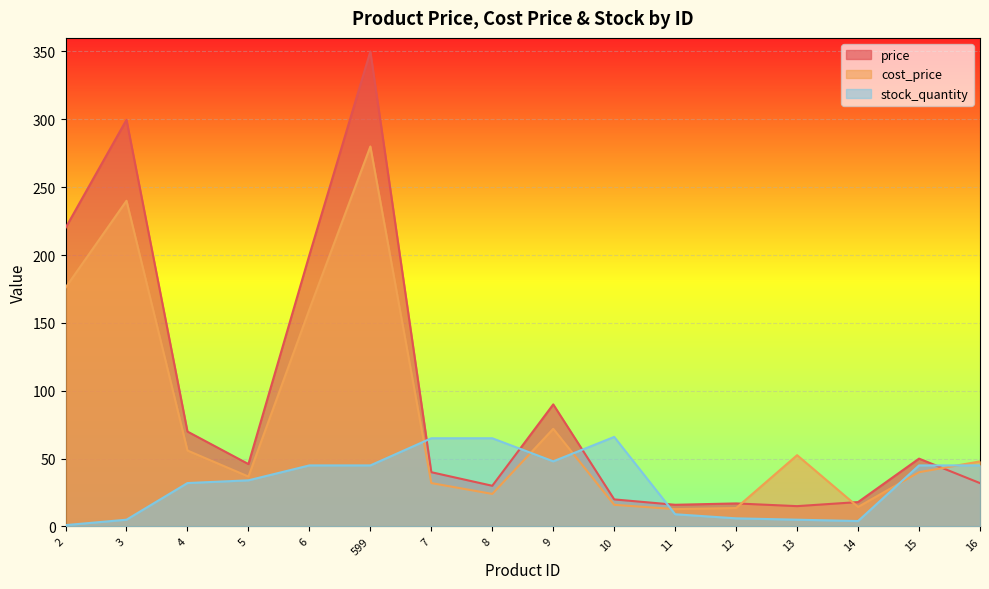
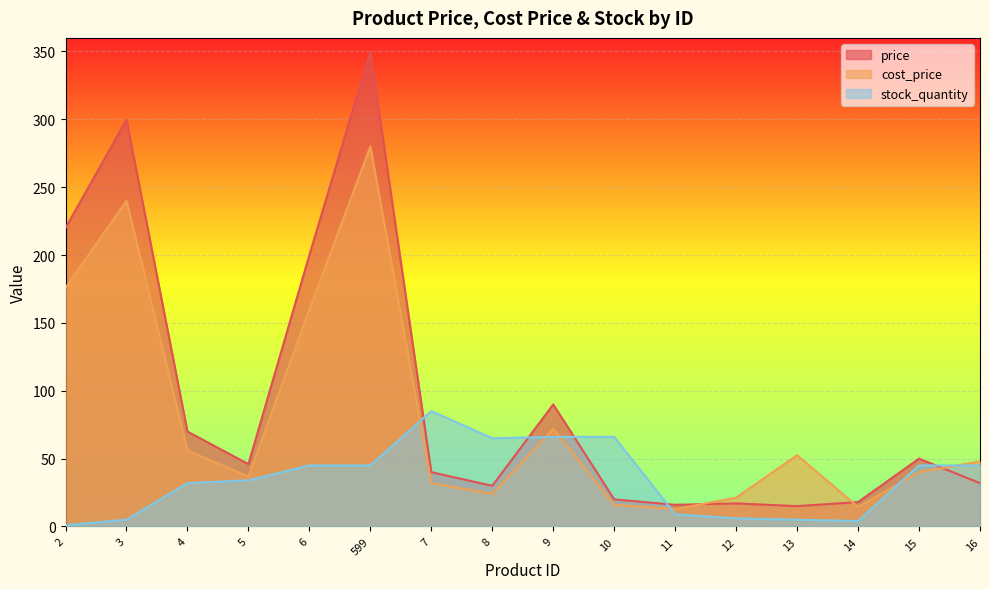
  {
    "price": {
      "2": 220,
      "3": 300,
      "4": 70,
      "5": 46,
      "6": 200,
      "599": 350,
      "7": 40,
      "8": 30,
      "9": 90,
      "10": 20,
      "11": 16,
      "12": 17,
      "13": 15,
      "14": 18,
      "15": 50,
      "16": 32
    },
    "cost_price": {
      "2": 176,
      "3": 240,
      "4": 56,
      "5": 37,
      "6": 160,
      "599": 280,
      "7": 32,
      "8": 24,
      "9": 72,
      "10": 16,
      "11": 13,
-     "12": 14,
+     "12": 21,
      "13": 53,
      "14": 14,
      "15": 40,
      "16": 48
    },
    "stock_quantity": {
      "2": 1,
      "3": 5,
      "4": 32,
      "5": 34,
      "6": 45,
      "599": 45,
-     "7": 65,
+     "7": 85,
      "8": 65,
-     "9": 48,
+     "9": 66,
      "10": 66,
      "11": 9,
      "12": 6,
      "13": 5,
      "14": 4,
      "15": 45,
      "16": 45
    }
  }
